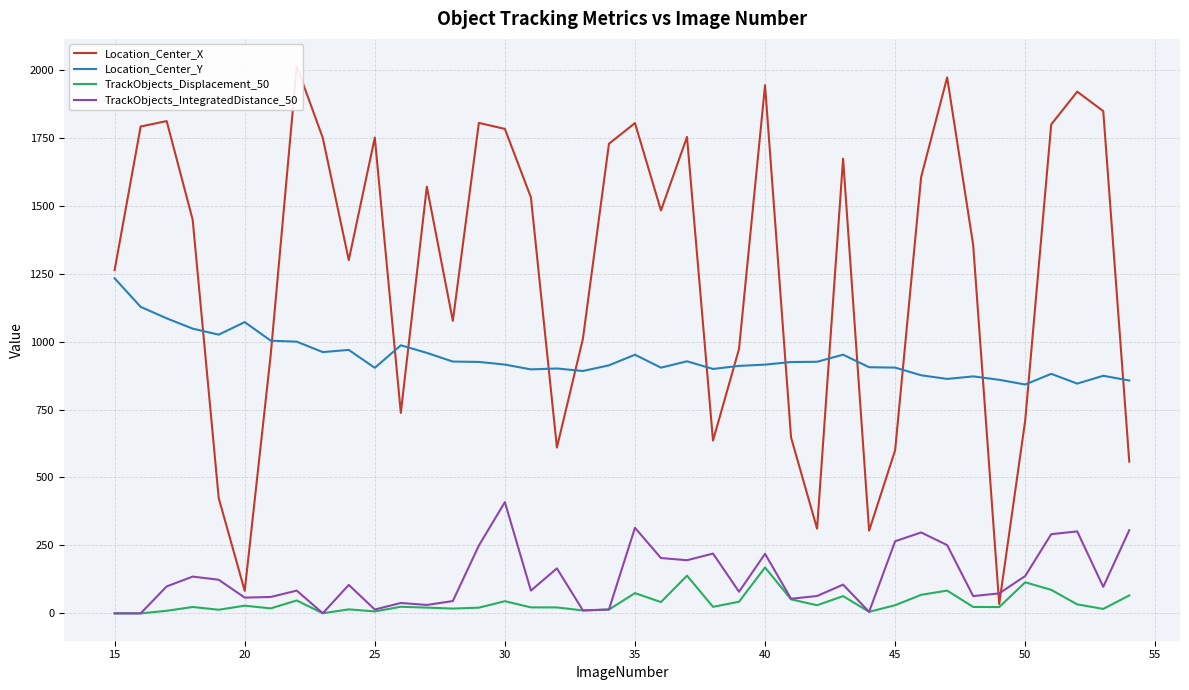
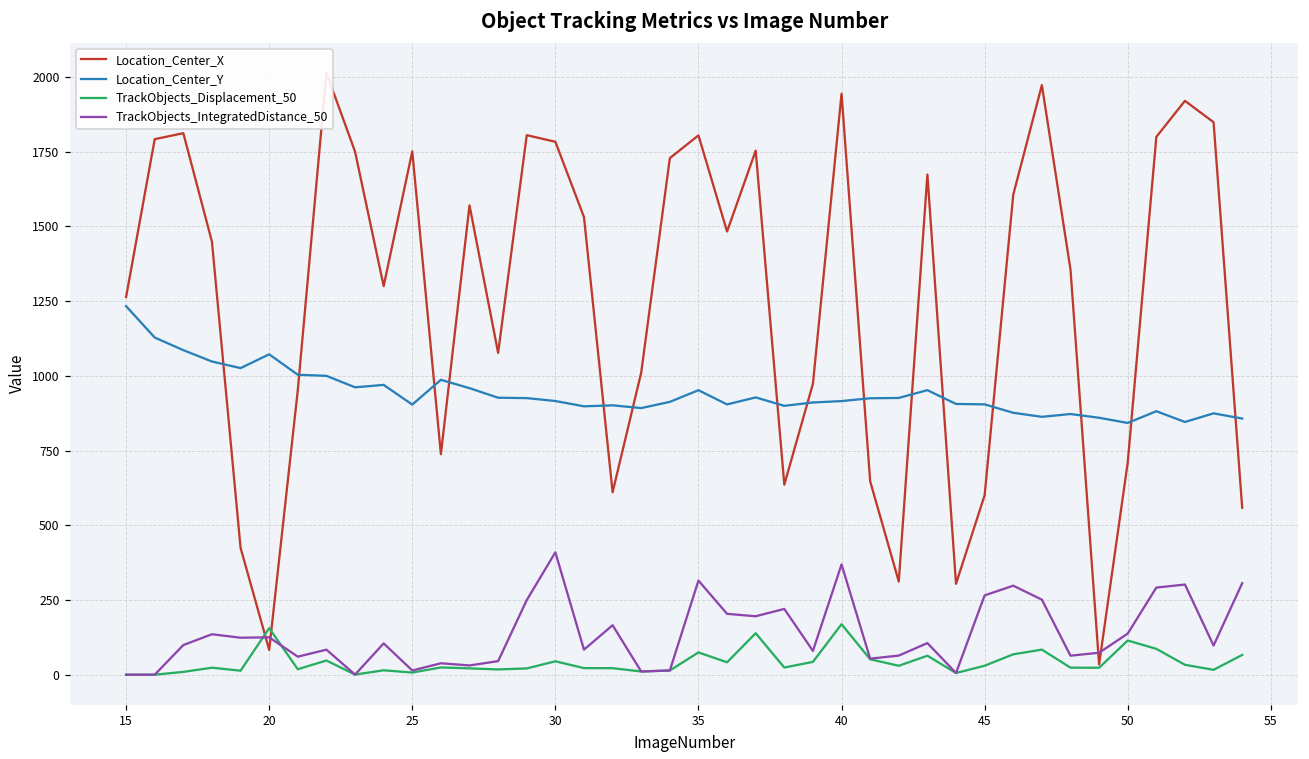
  {
    "Location_Center_X": {
      "15": 1260,
      "20": 80,
      "25": 1750,
      "30": 1780,
      "35": 1800,
      "40": 1940,
      "45": 600,
      "50": 710
    },
    "Location_Center_Y": {
      "15": 1230,
      "20": 1070,
      "25": 900,
      "30": 920,
      "35": 950,
      "40": 920,
      "45": 900,
      "50": 840
    },
    "TrackObjects_Displacement_50": {
-     "20": 30,
+     "20": 160,
      "30": 40,
      "35": 70,
      "40": 170,
      "45": 30,
      "50": 110
    },
    "TrackObjects_IntegratedDistance_50": {
-     "20": 60,
+     "20": 130,
      "30": 410,
      "35": 310,
-     "40": 220,
+     "40": 370,
      "45": 270,
      "50": 140
    }
  }
